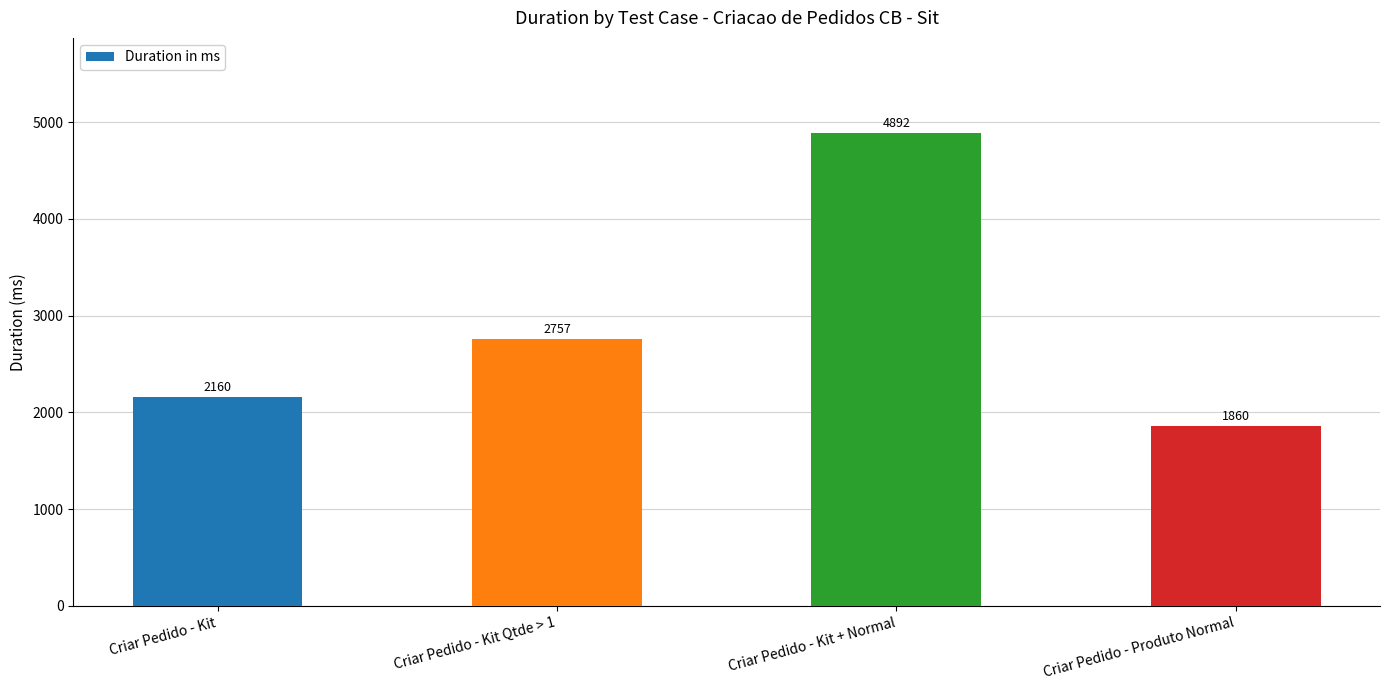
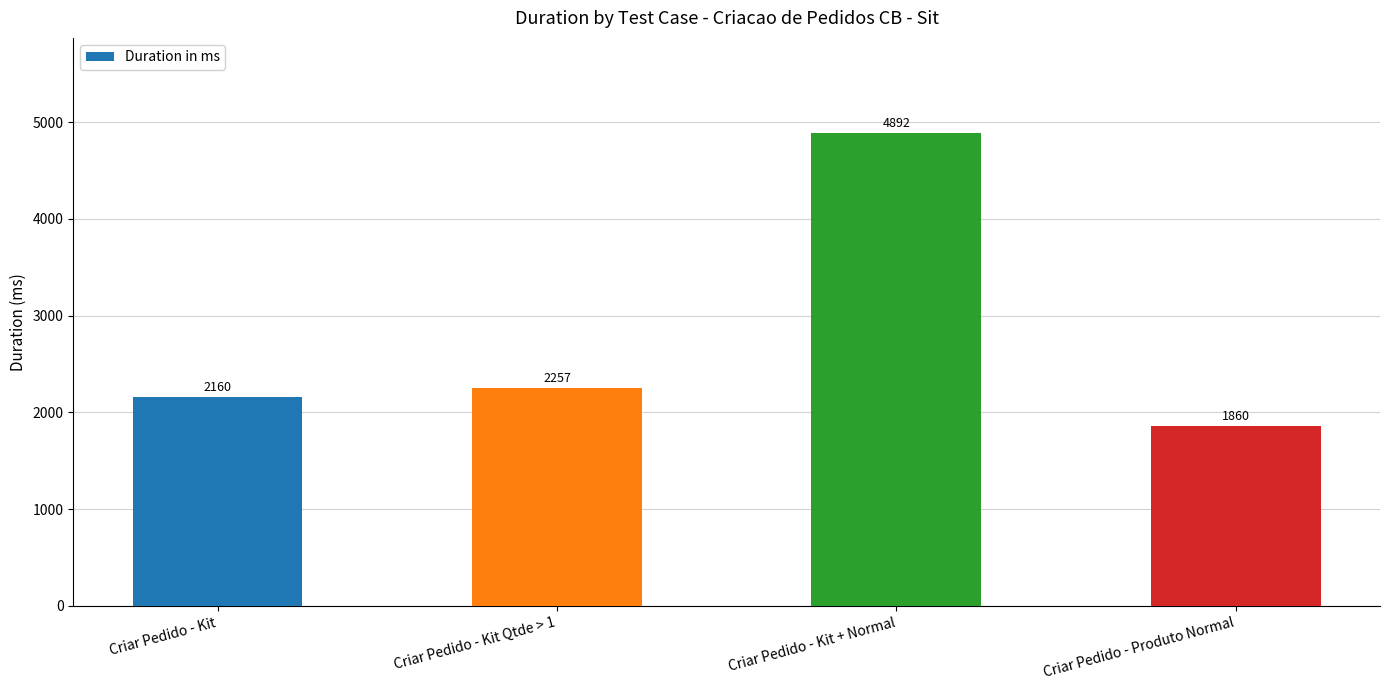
  {
    "Criar Pedido - Kit": 2160,
-   "Criar Pedido - Kit Qtde > 1": 2757,
+   "Criar Pedido - Kit Qtde > 1": 2257,
    "Criar Pedido - Kit + Normal": 4892,
    "Criar Pedido - Produto Normal": 1860
  }
